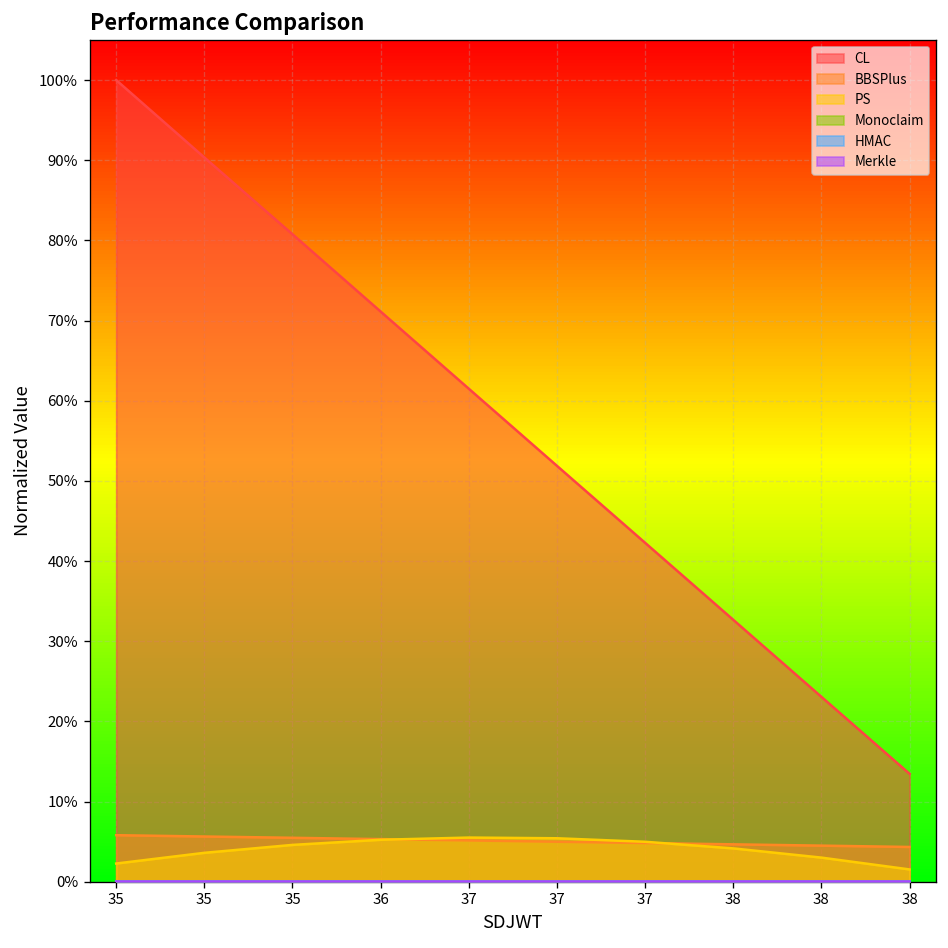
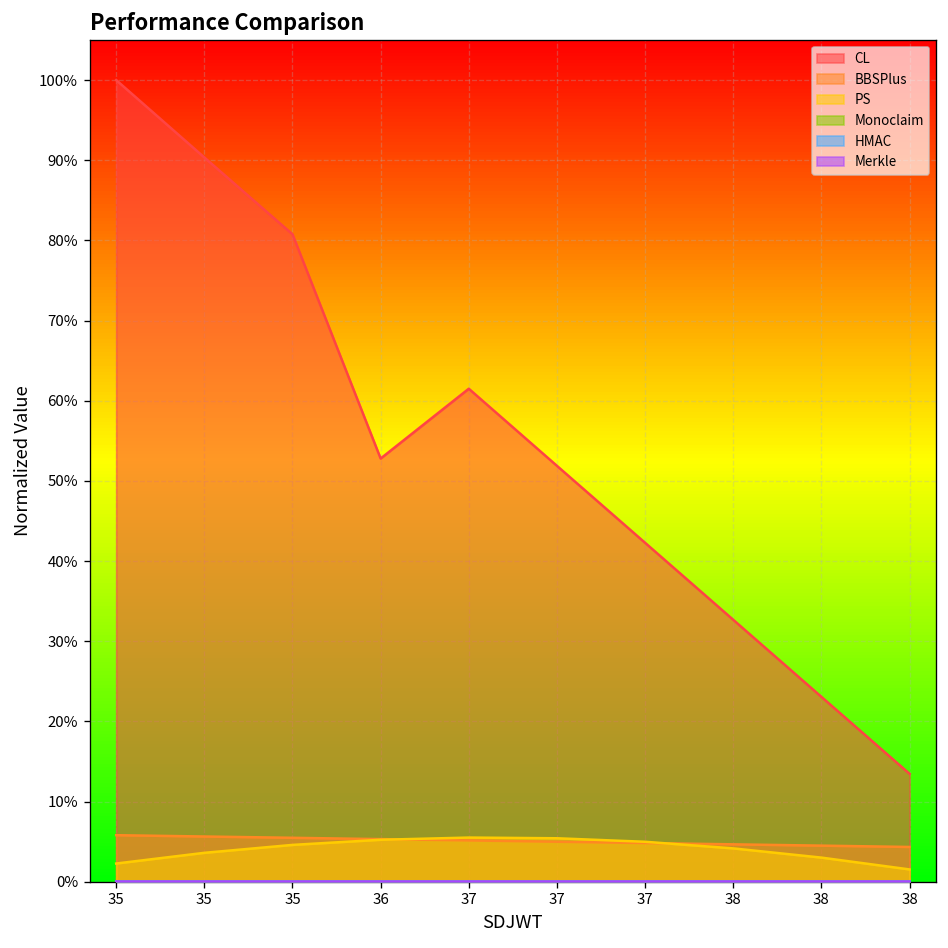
  {
    "CL": {
-     "36": "71%"
+     "36": "53%"
    },
    "Merkle": {
      "36": "0%"
    }
  }
